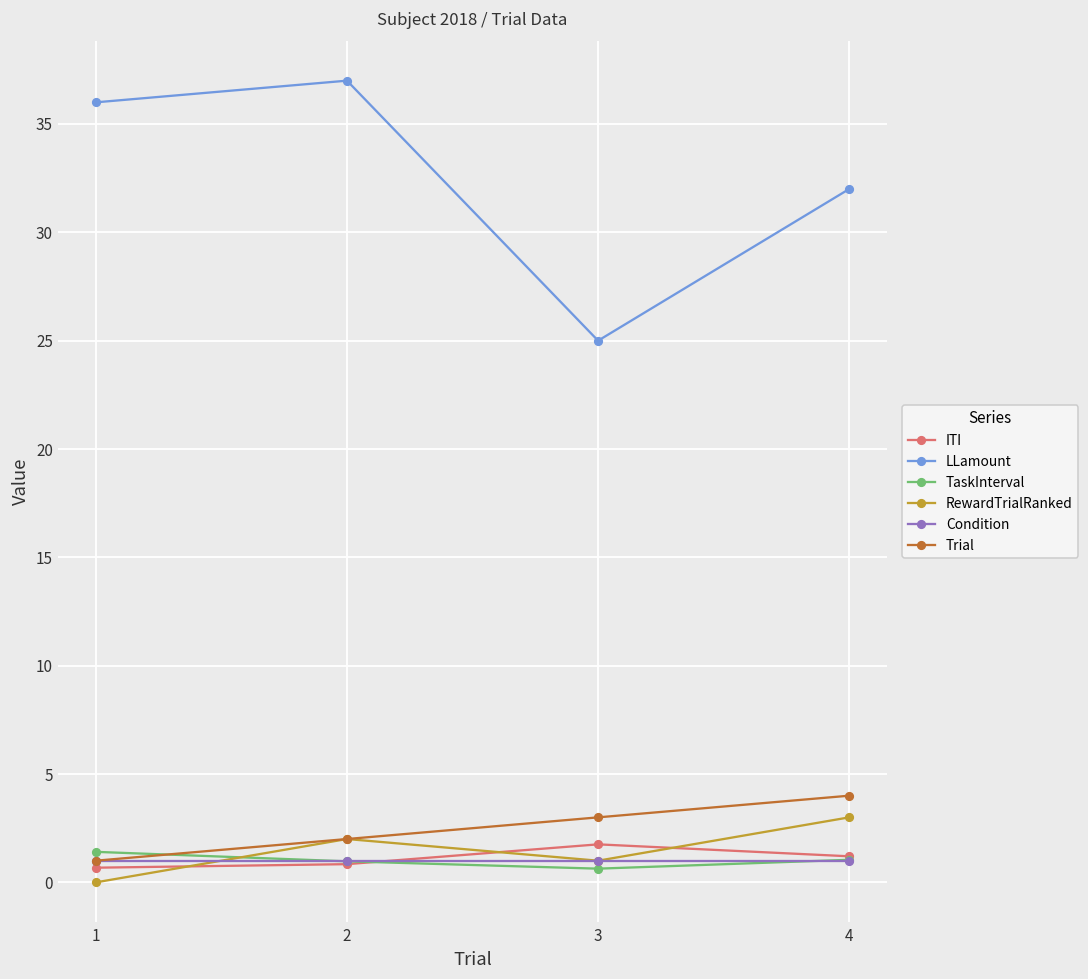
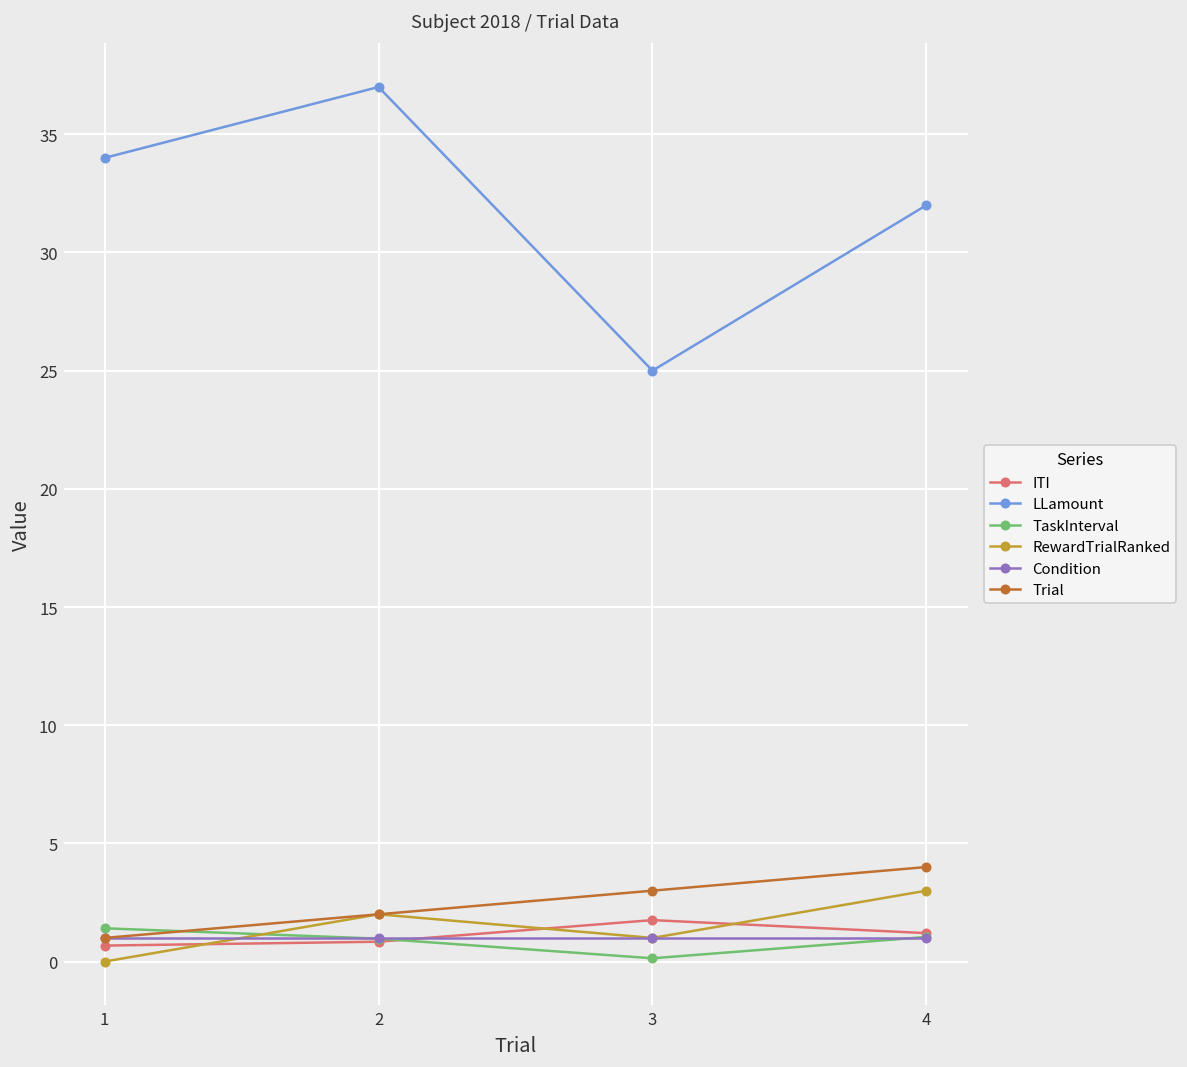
  {
    "ITI": {
      "1": 0.7,
      "2": 0.8,
      "3": 1.8,
      "4": 1.2
    },
    "LLamount": {
-     "1": 36,
+     "1": 34,
      "2": 37,
      "3": 25,
      "4": 32
    },
    "TaskInterval": {
      "1": 1.4,
-     "3": 0.6
+     "3": 0.1
    }
  }
